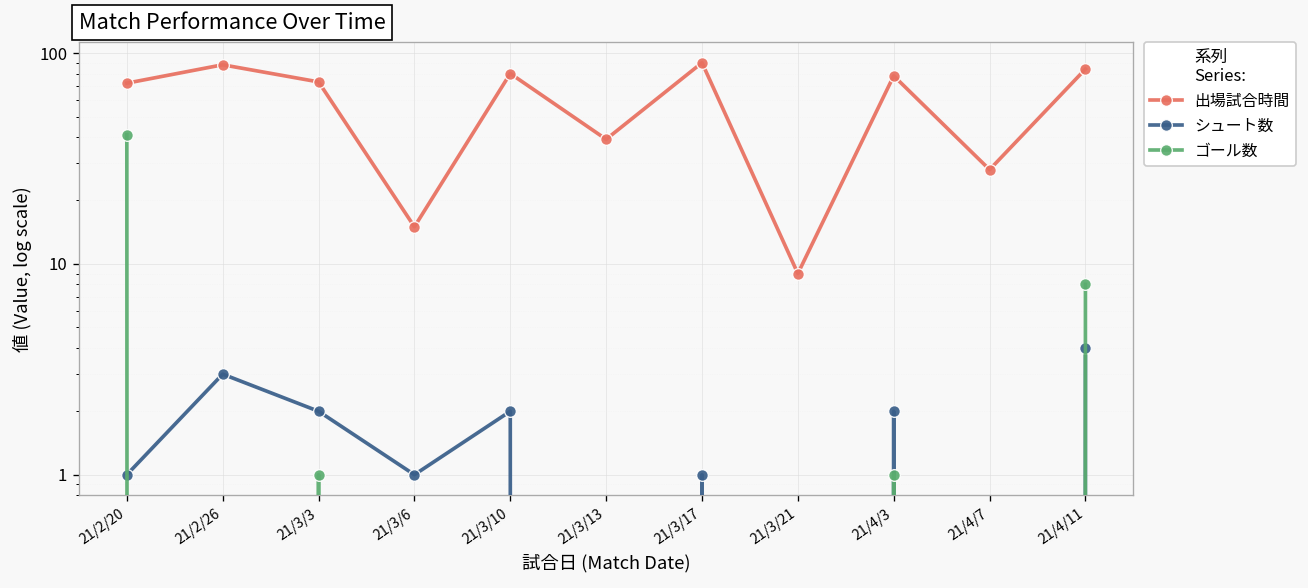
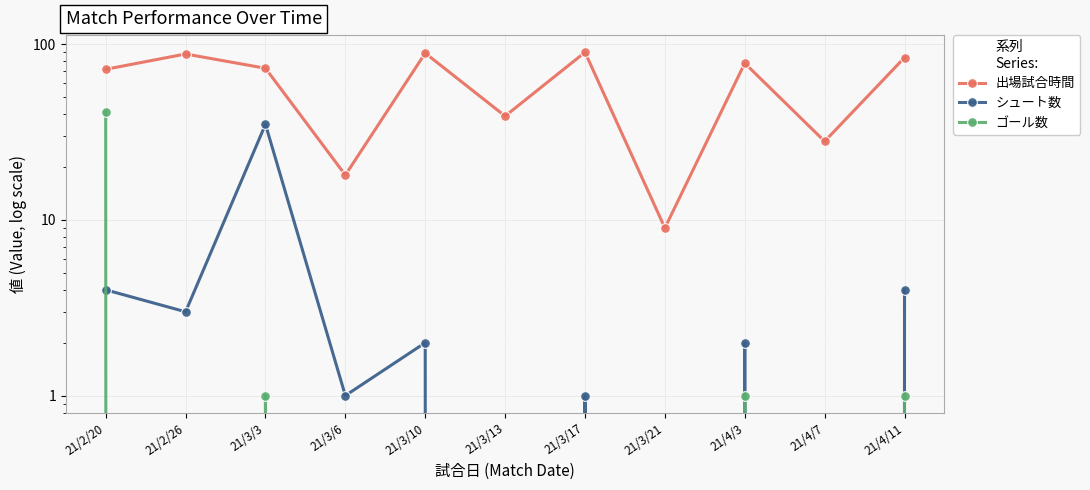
  {
    "出場試合時間": {
      "21/2/20": 72,
      "21/2/26": 90,
      "21/3/3": 73,
-     "21/3/6": 15,
-     "21/3/10": 80,
+     "21/3/6": 18,
+     "21/3/10": 90,
      "21/3/13": 39,
      "21/3/17": 90,
      "21/3/21": 9,
      "21/4/3": 80,
      "21/4/7": 28,
      "21/4/11": 80
    },
    "シュート数": {
-     "21/2/20": 1,
+     "21/2/20": 4,
      "21/2/26": 3,
-     "21/3/3": 2,
+     "21/3/3": 35,
      "21/3/6": 1,
      "21/3/10": 2,
      "21/3/17": 1,
      "21/4/3": 2,
      "21/4/11": 4
    },
    "ゴール数": {
      "21/2/20": 41,
      "21/3/3": 1,
      "21/4/3": 1,
-     "21/4/11": 8
+     "21/4/11": 1
    }
  }
